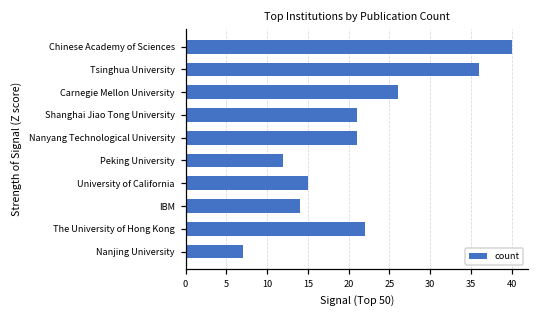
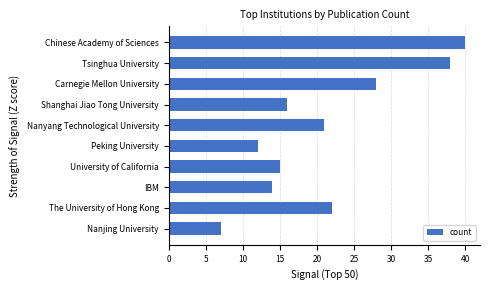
  {
    "Chinese Academy of Sciences": 40,
-   "Tsinghua University": 36,
-   "Carnegie Mellon University": 26,
-   "Shanghai Jiao Tong University": 21,
+   "Tsinghua University": 38,
+   "Carnegie Mellon University": 28,
+   "Shanghai Jiao Tong University": 16,
    "Nanyang Technological University": 21,
    "Peking University": 12,
    "University of California": 15,
    "IBM": 14,
    "The University of Hong Kong": 22,
    "Nanjing University": 7
  }
